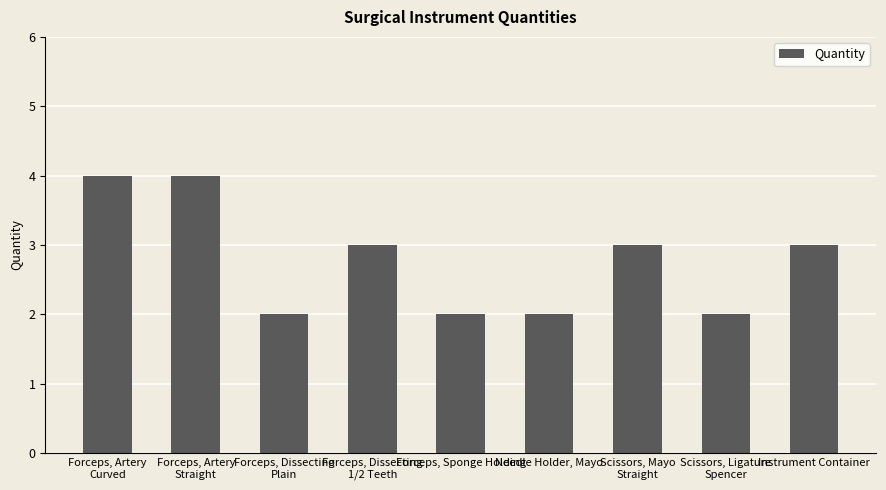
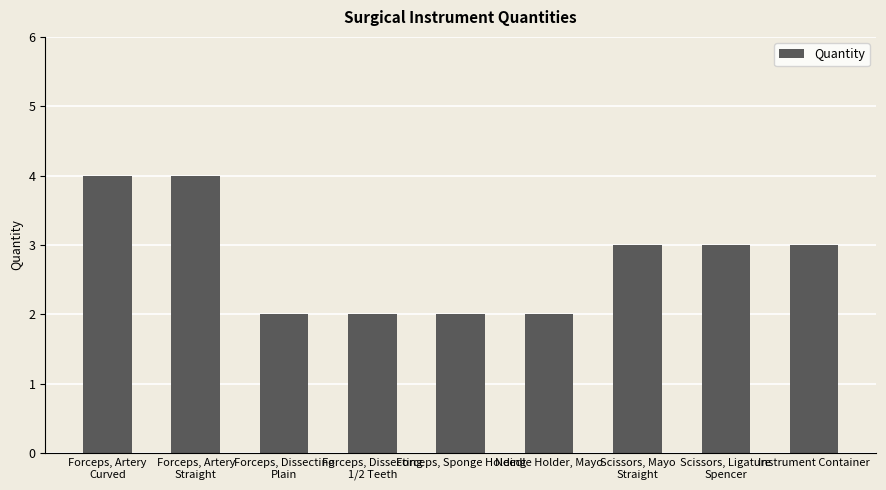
  {
    "Forceps, Artery Curved": 4,
    "Forceps, Artery Straight": 4,
    "Forceps, Dissecting Plain": 2,
-   "Forceps, Dissecting 1/2 Teeth": 3,
+   "Forceps, Dissecting 1/2 Teeth": 2,
    "Scissors, Mayo Straight": 3,
-   "Scissors, Ligature Spencer": 2,
+   "Scissors, Ligature Spencer": 3,
    "Instrument Container": 3
  }
